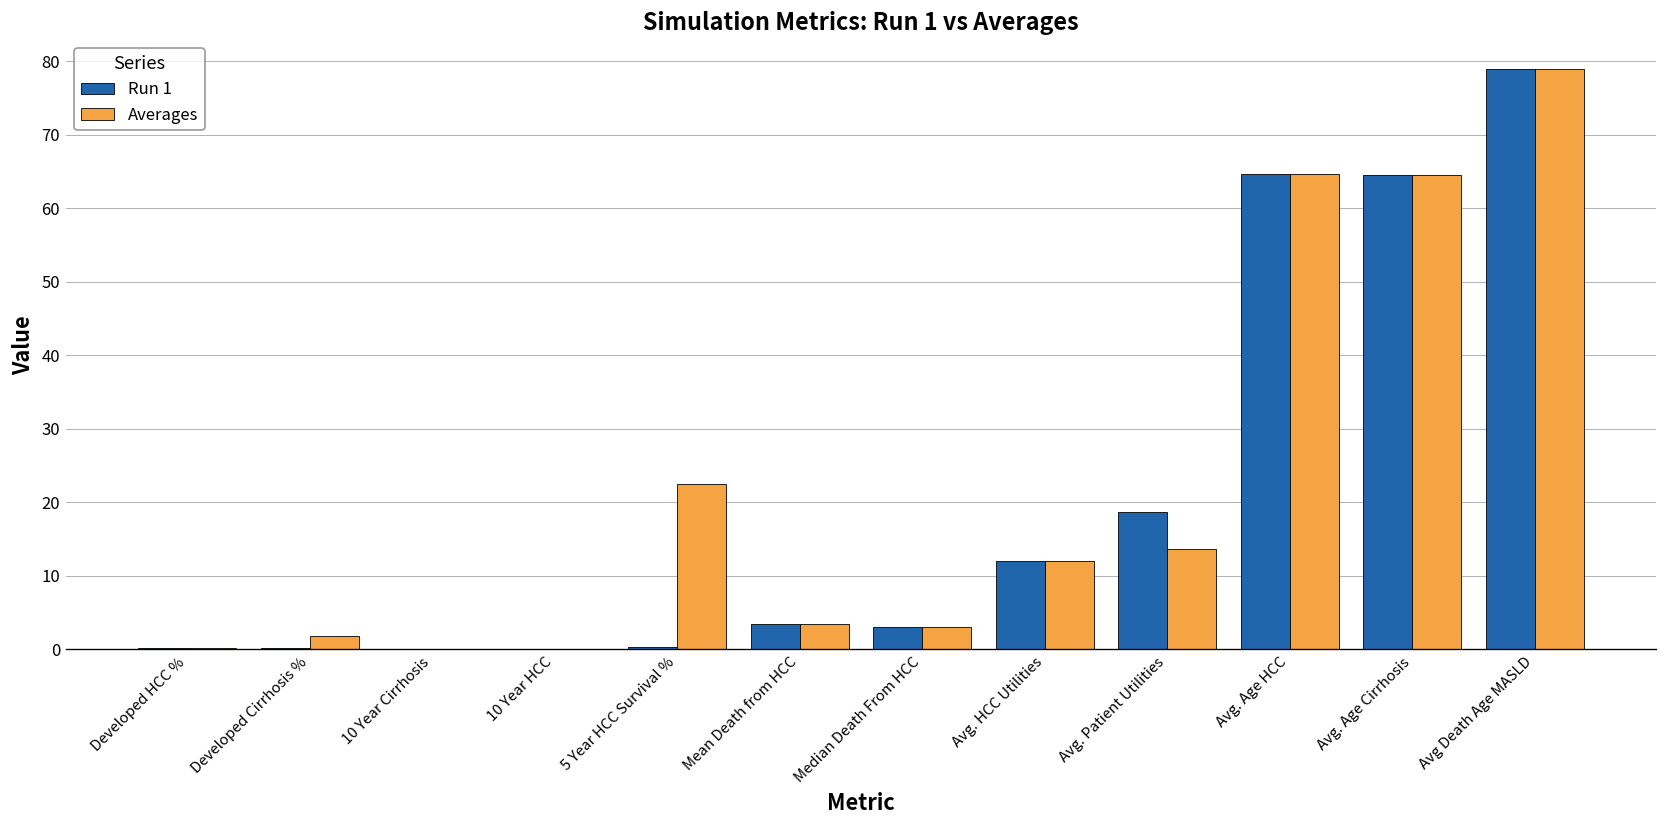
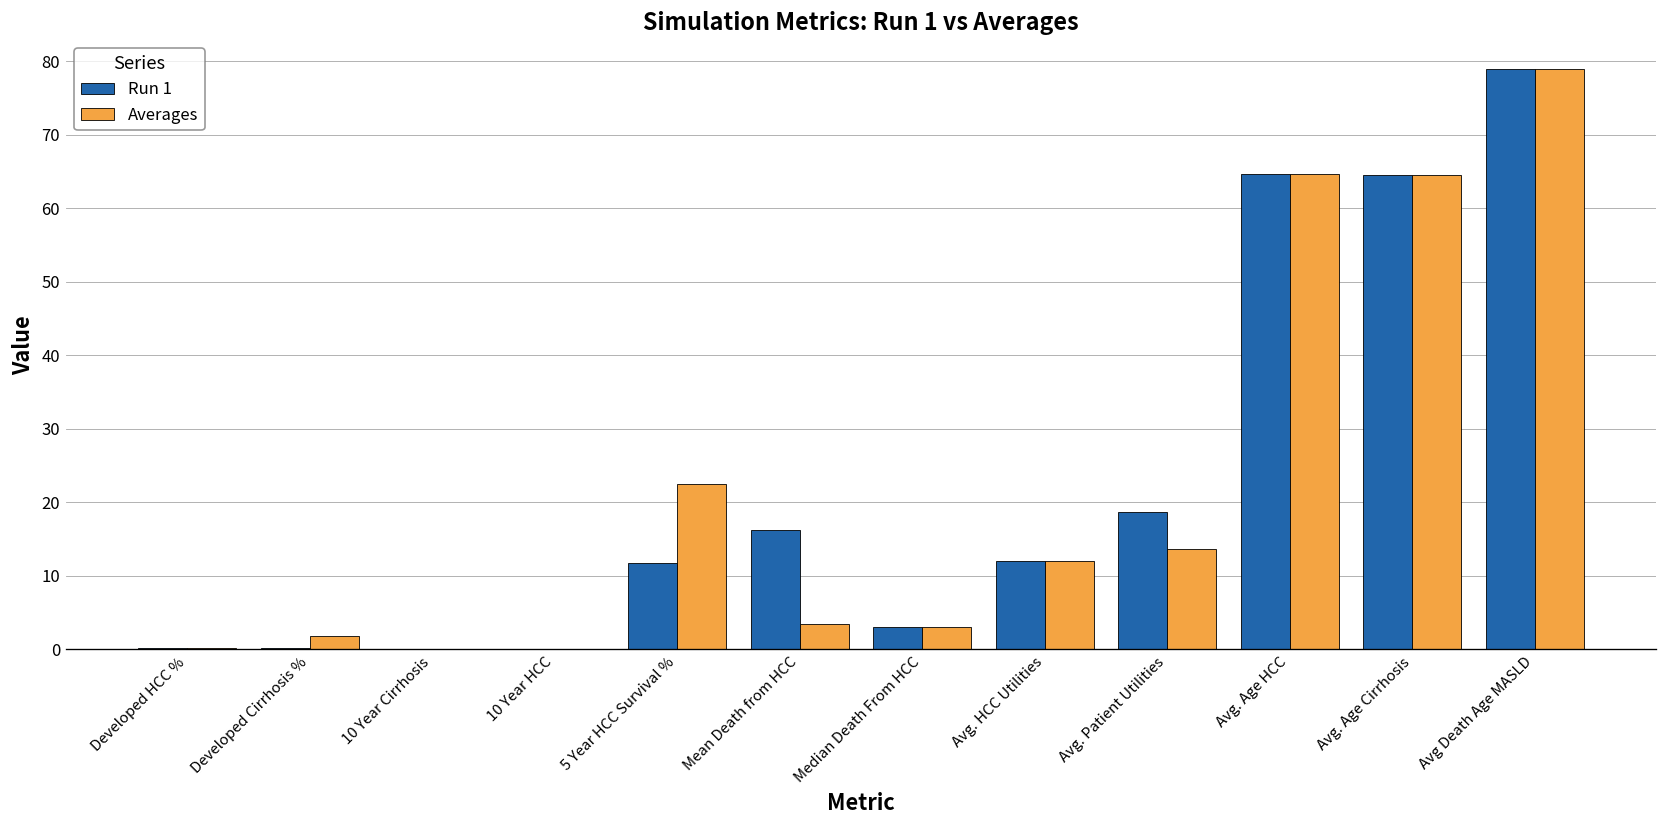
  {
    "Run 1": {
-     "5 Year HCC Survival %": 0,
-     "Mean Death from HCC": 3,
+     "5 Year HCC Survival %": 12,
+     "Mean Death from HCC": 16,
      "Median Death From HCC": 3,
      "Avg. HCC Utilities": 12,
      "Avg. Patient Utilities": 19,
      "Avg. Age HCC": 65,
      "Avg. Age Cirrhosis": 64,
      "Avg Death Age MASLD": 79
    },
    "Averages": {
      "Developed Cirrhosis %": 2,
      "5 Year HCC Survival %": 23,
      "Mean Death from HCC": 3,
      "Median Death From HCC": 3,
      "Avg. HCC Utilities": 12,
      "Avg. Patient Utilities": 14,
      "Avg. Age HCC": 65,
      "Avg. Age Cirrhosis": 64,
      "Avg Death Age MASLD": 79
    }
  }
